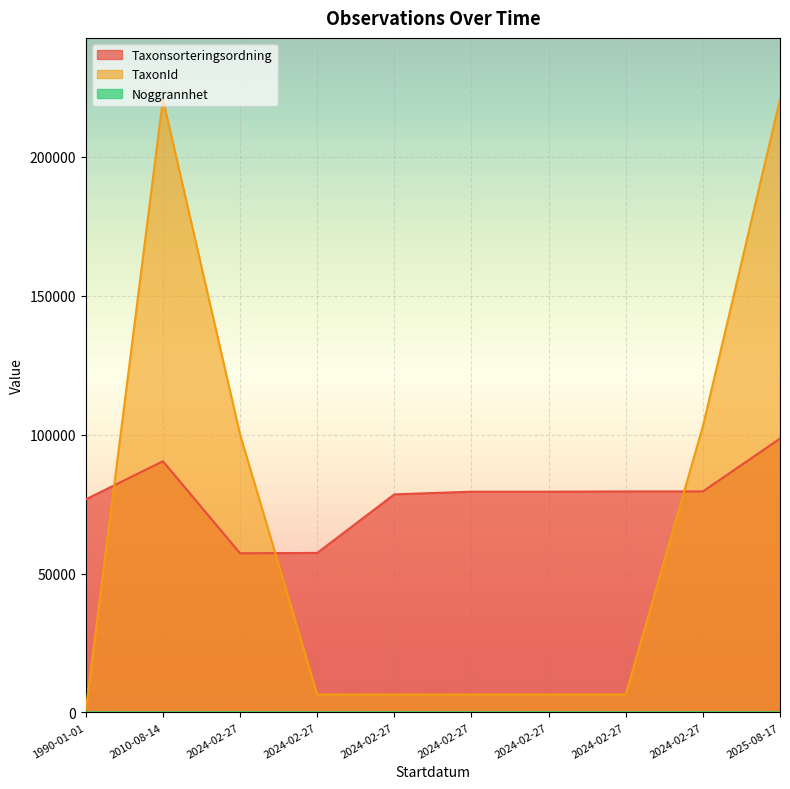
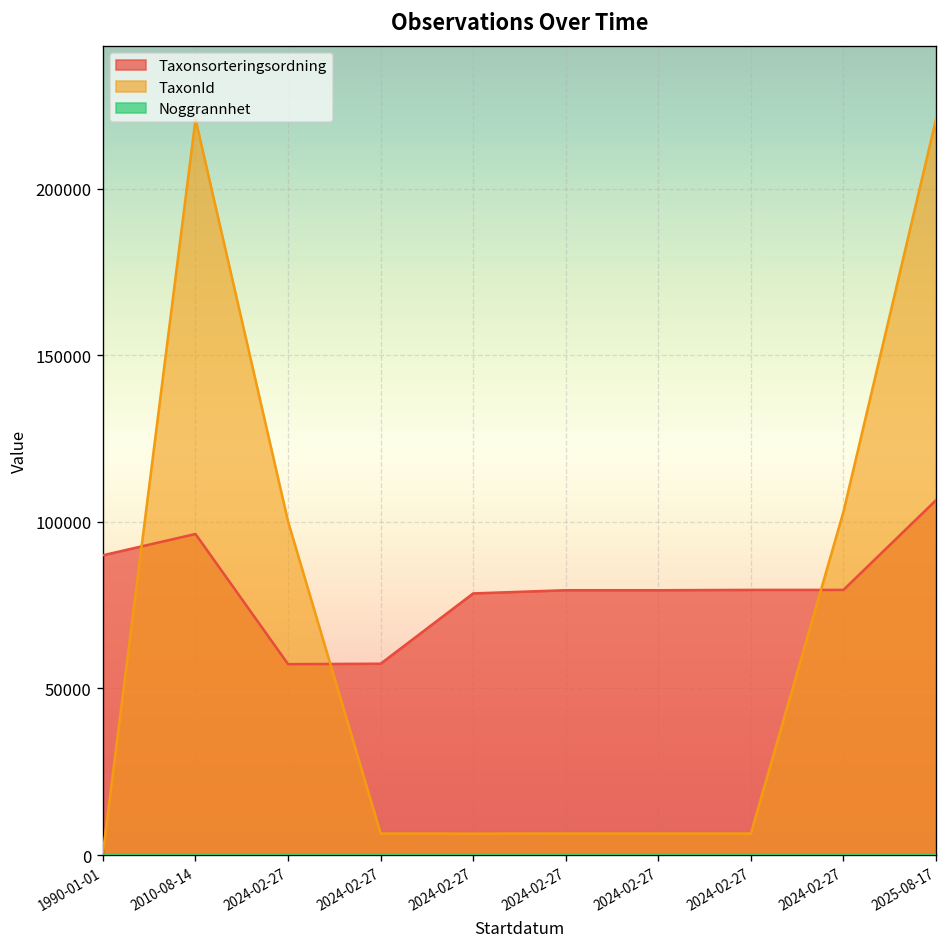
  {
    "Taxonsorteringsordning": {
-     "1990-01-01": 77000,
-     "2010-08-14": 90000,
-     "2025-08-17": 99000
+     "1990-01-01": 90000,
+     "2010-08-14": 96000,
+     "2025-08-17": 106000
    },
    "TaxonId": {
      "2025-08-17": 221000
    },
    "Noggrannhet": {
      "2010-08-14": 0,
      "2025-08-17": 0
    }
  }
